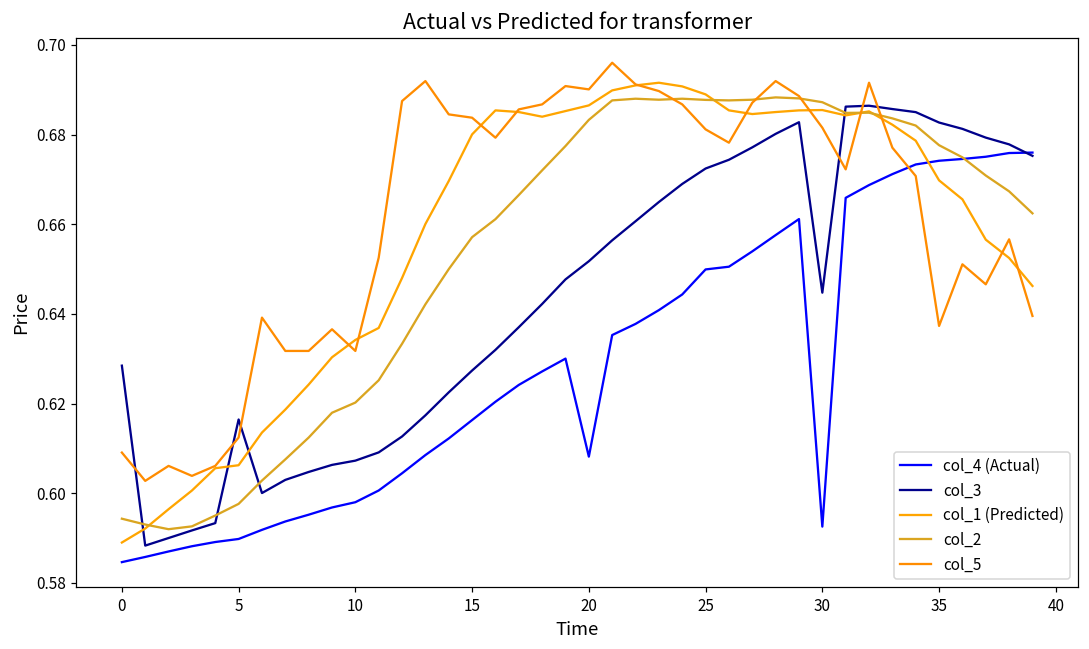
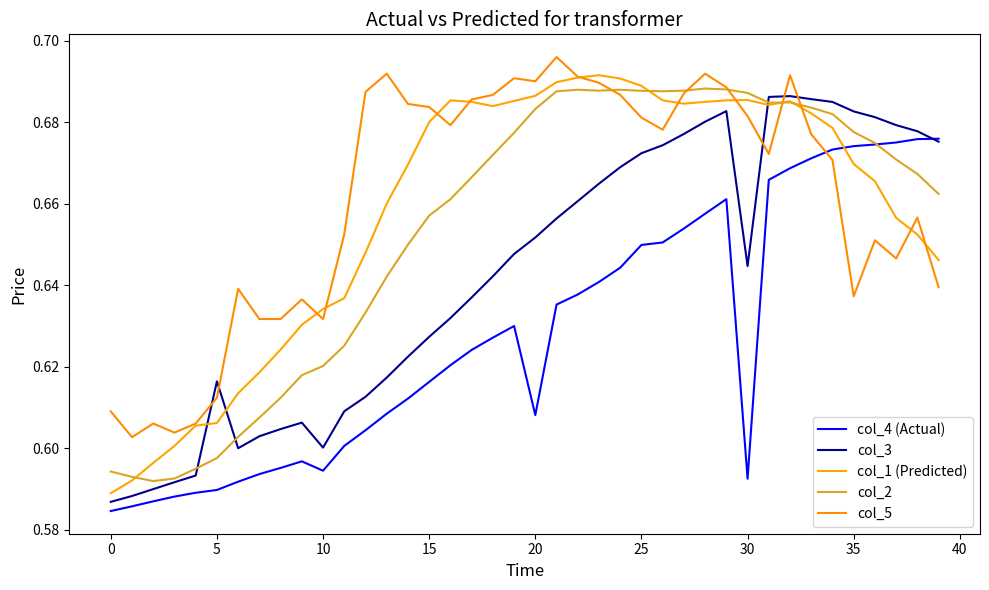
  {
    "col_4 (Actual)": {
      "0": 0.585,
      "5": 0.590,
-     "10": 0.598,
+     "10": 0.595,
      "15": 0.616,
      "20": 0.608,
      "25": 0.650,
      "30": 0.593,
      "35": 0.674
    },
    "col_3": {
-     "0": 0.628,
+     "0": 0.587,
      "5": 0.616,
-     "10": 0.607,
+     "10": 0.600,
      "15": 0.627,
      "20": 0.652,
      "25": 0.672,
      "30": 0.645,
      "35": 0.683
    }
  }
